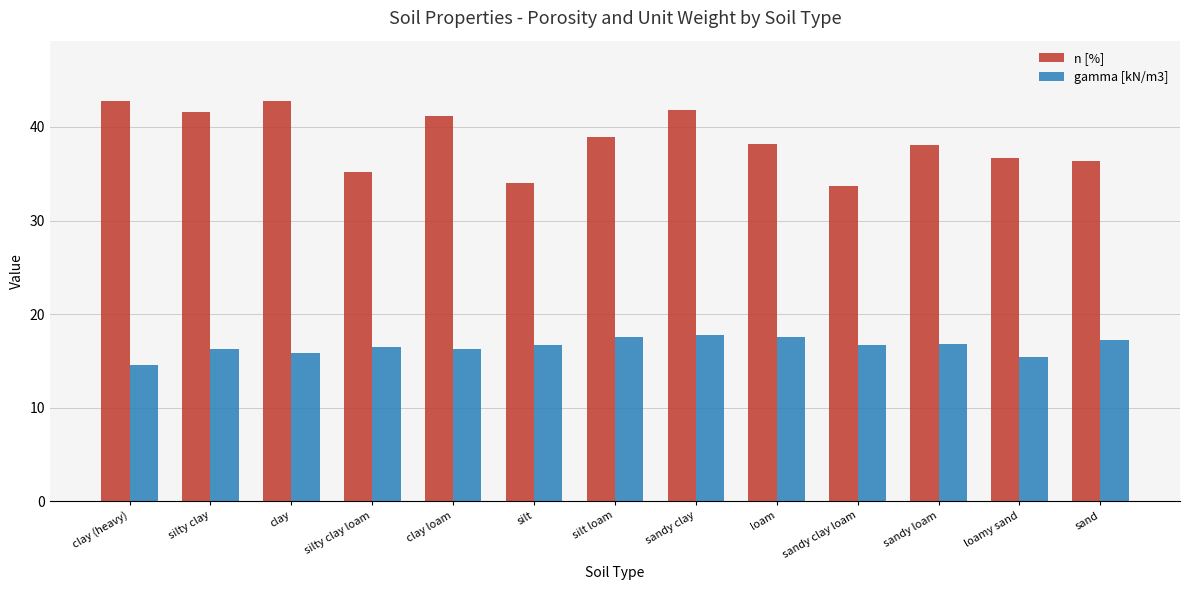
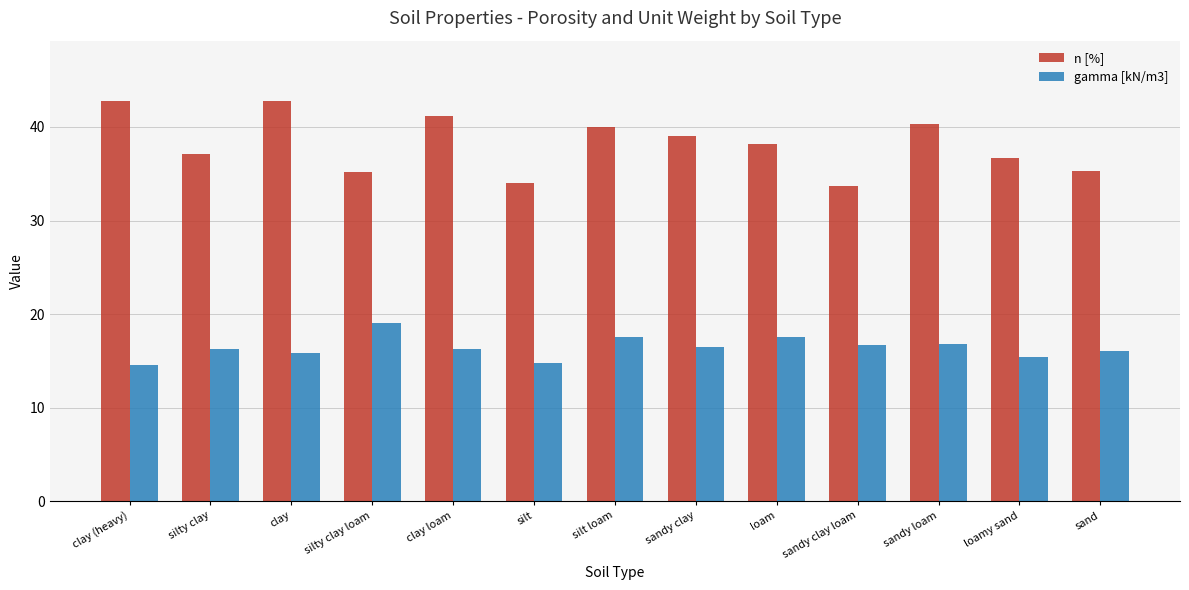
  {
    "n [%]": {
      "clay (heavy)": 43,
-     "silty clay": 42,
+     "silty clay": 37,
      "clay": 43,
      "silty clay loam": 35,
      "clay loam": 41,
      "silt": 34,
-     "silt loam": 39,
-     "sandy clay": 42,
+     "silt loam": 40,
+     "sandy clay": 39,
      "loam": 38,
      "sandy clay loam": 34,
-     "sandy loam": 38,
+     "sandy loam": 40,
      "loamy sand": 37,
-     "sand": 36
+     "sand": 35
    },
    "gamma [kN/m3]": {
      "clay (heavy)": 15,
      "silty clay": 16,
      "clay": 16,
-     "silty clay loam": 16,
+     "silty clay loam": 19,
      "clay loam": 16,
-     "silt": 17,
+     "silt": 15,
      "silt loam": 18,
-     "sandy clay": 18,
+     "sandy clay": 17,
      "loam": 18,
      "sandy clay loam": 17,
      "sandy loam": 17,
      "loamy sand": 15,
-     "sand": 17
+     "sand": 16
    }
  }
